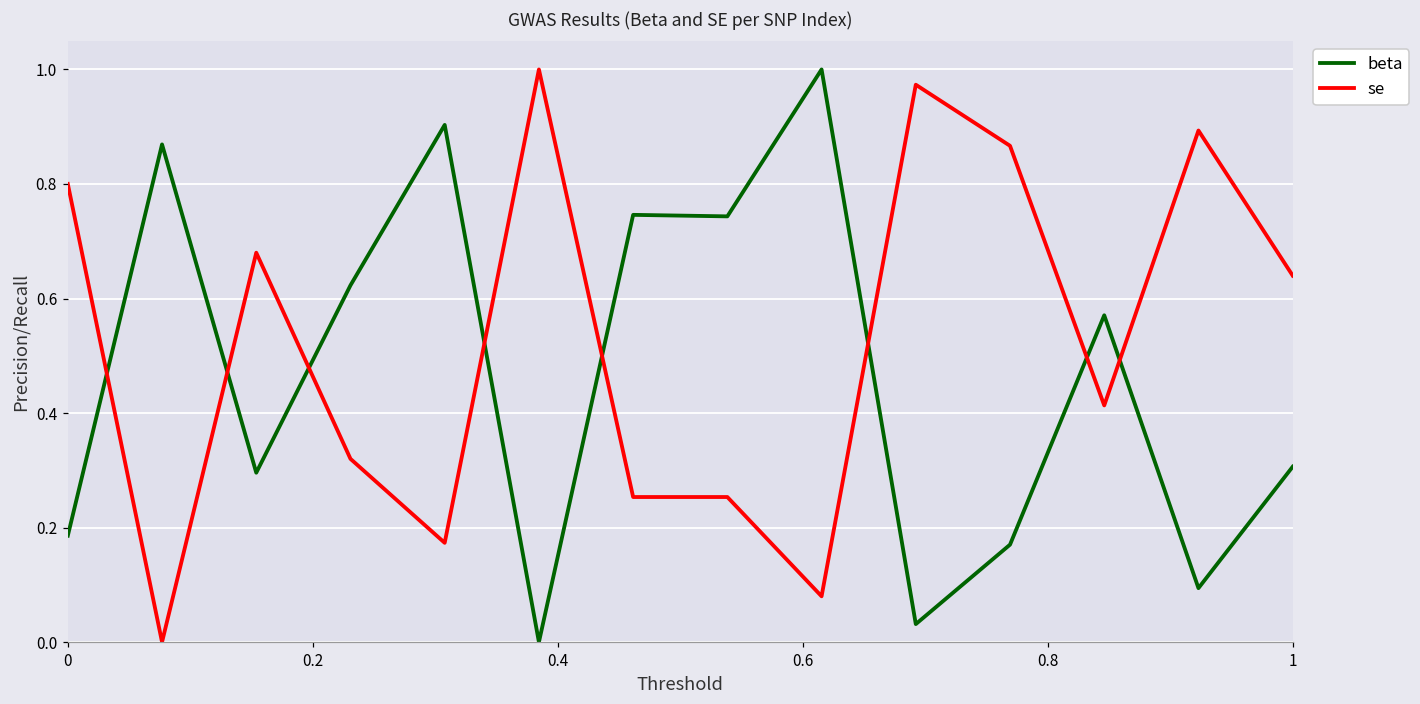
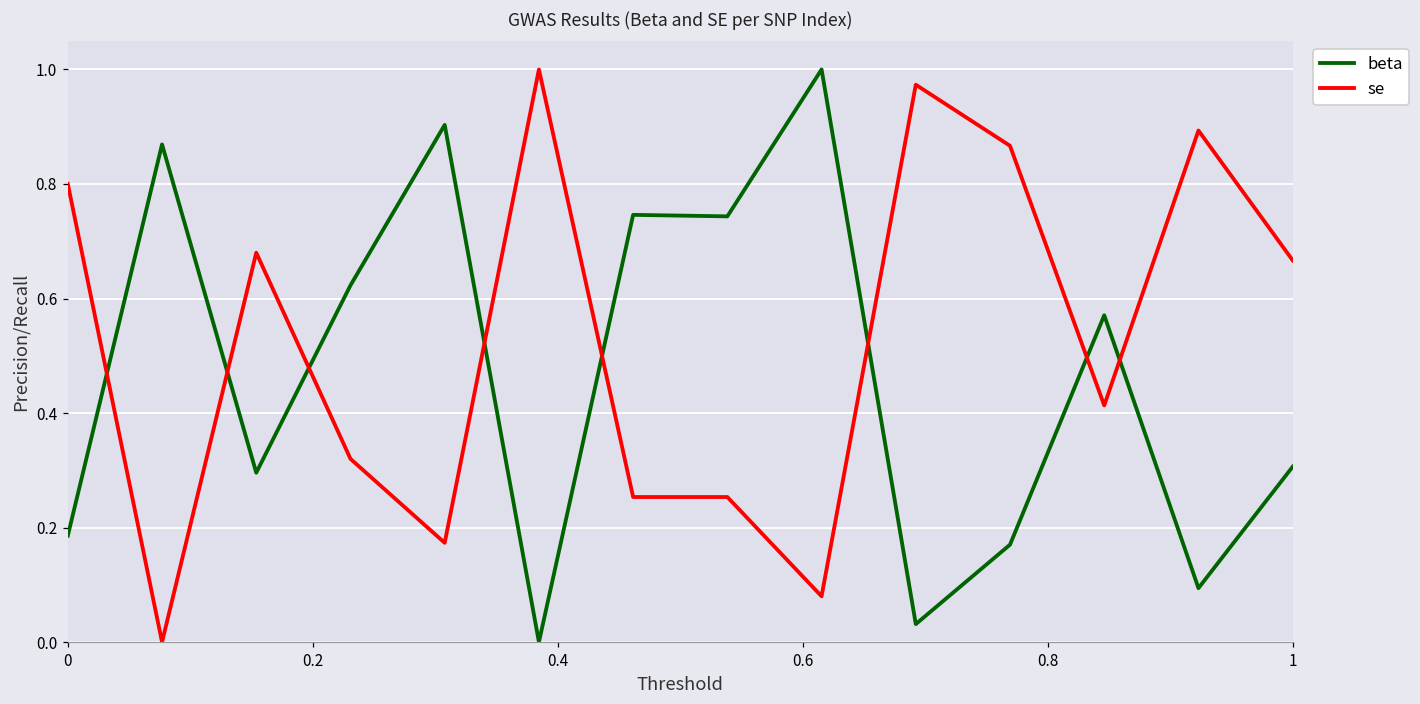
  {
    "beta": {
      "0": 0.19,
      "1": 0.31
    },
    "se": {
      "0": 0.80,
-     "1": 0.64
+     "1": 0.67
    }
  }
